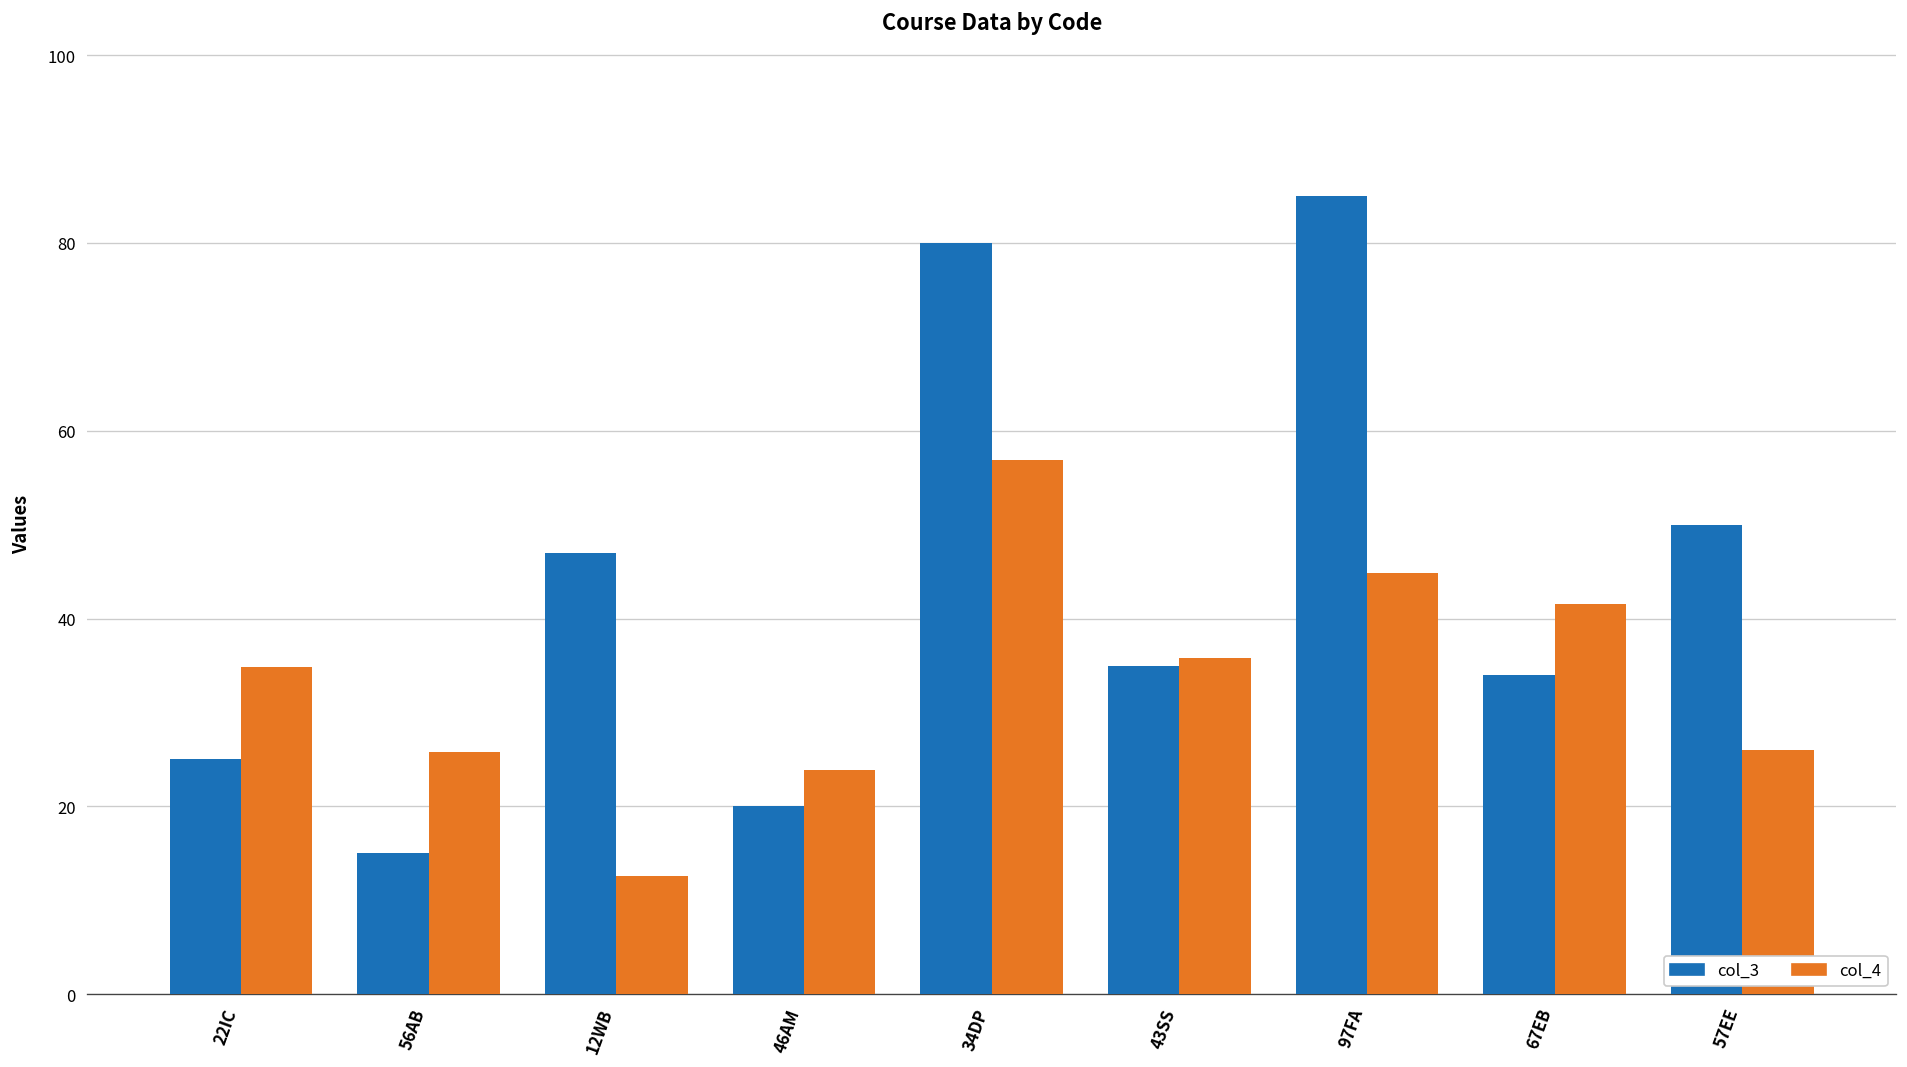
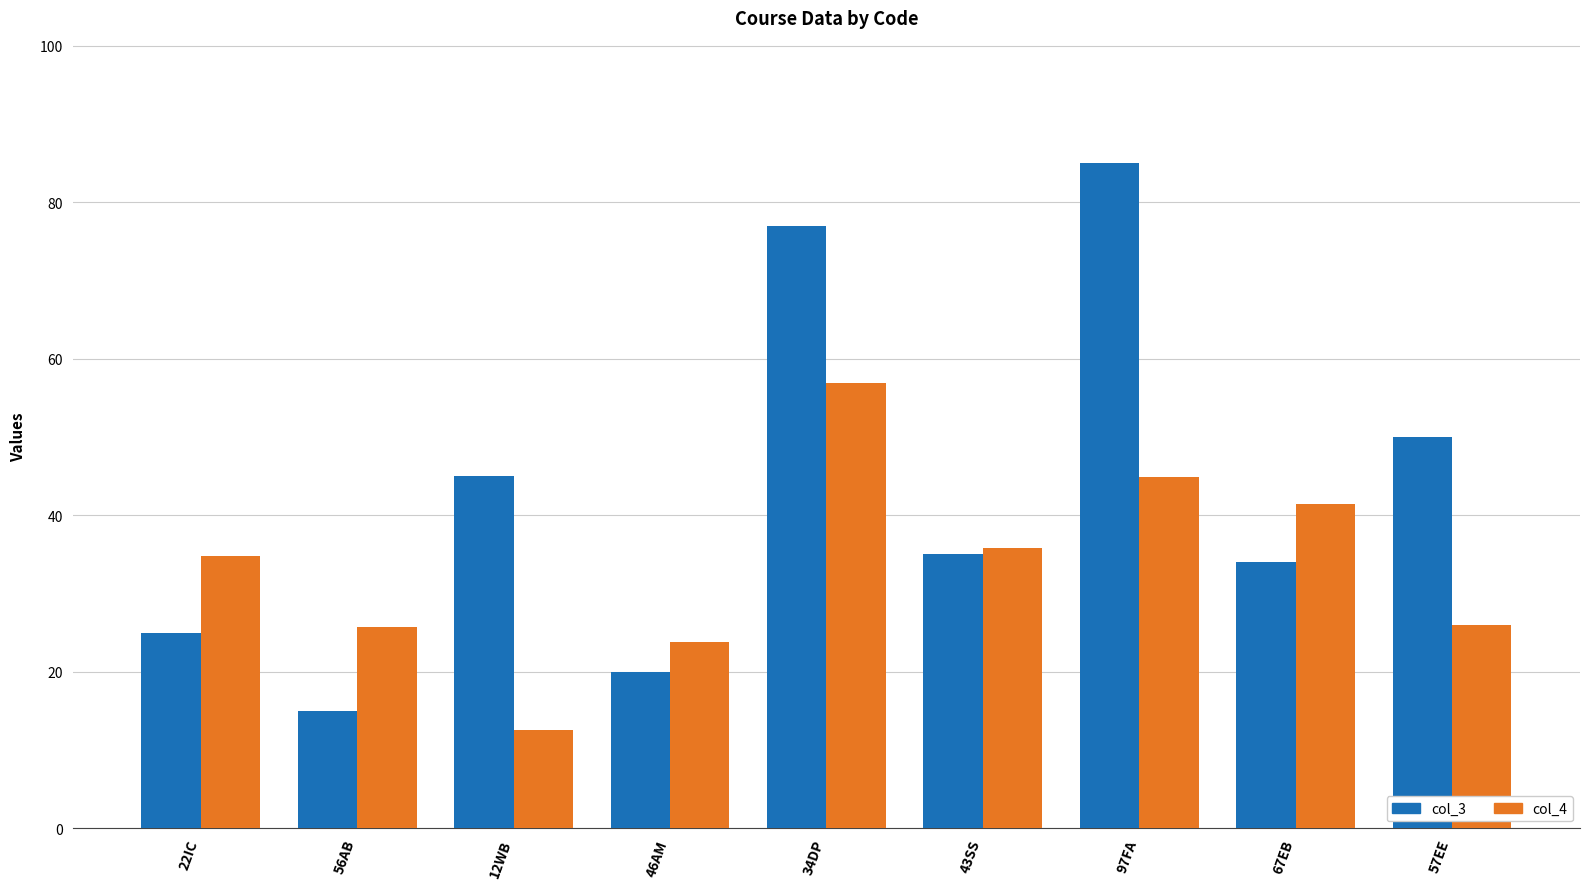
  {
    "col_3": {
      "22IC": 25,
      "56AB": 15,
-     "12WB": 47,
+     "12WB": 45,
      "46AM": 20,
-     "34DP": 80,
+     "34DP": 77,
      "43SS": 35,
      "97FA": 85,
      "67EB": 34,
      "57EE": 50
    },
    "col_4": {
      "22IC": 35,
      "56AB": 26,
      "12WB": 13,
      "46AM": 24,
      "34DP": 57,
      "43SS": 36,
      "97FA": 45,
      "67EB": 42,
      "57EE": 26
    }
  }
